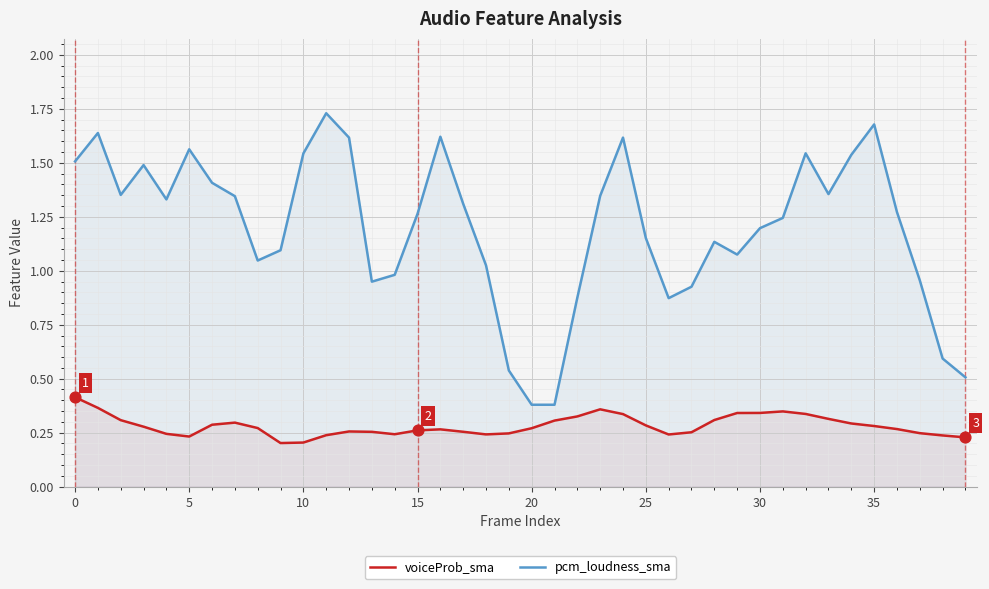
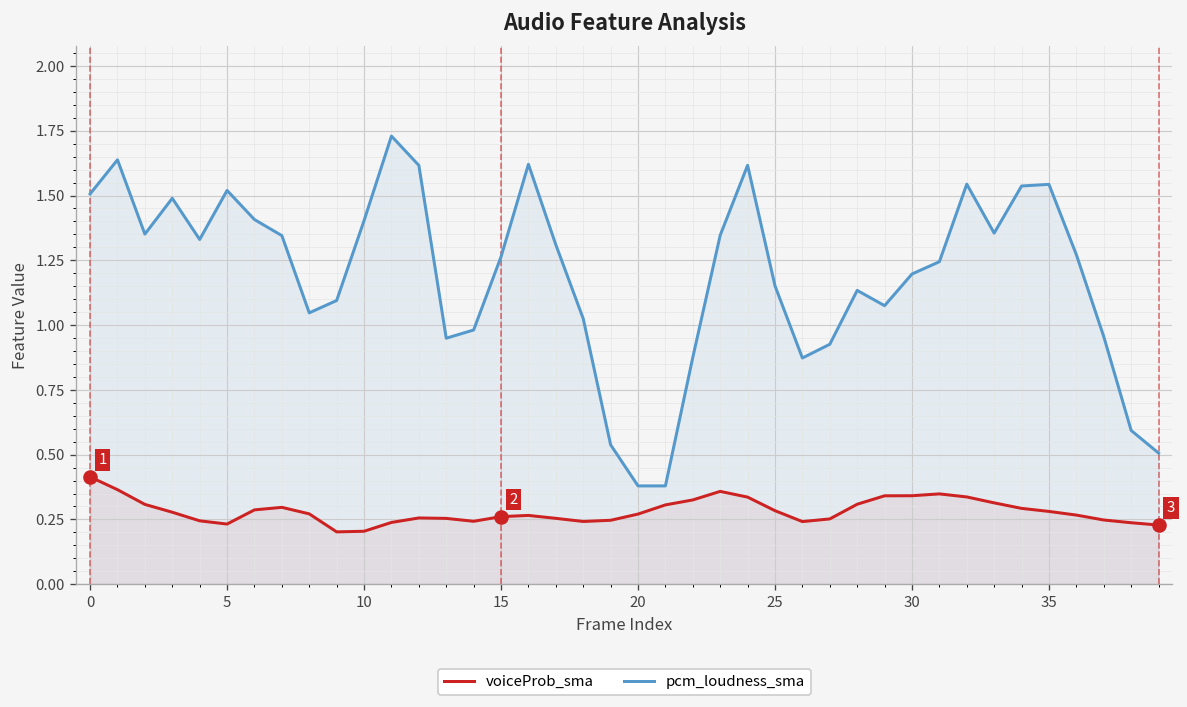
  {
    "pcm_loudness_sma": {
      "0": 1.51,
-     "5": 1.56,
-     "10": 1.54,
+     "5": 1.52,
+     "10": 1.40,
      "15": 1.26,
      "20": 0.38,
      "25": 1.15,
      "30": 1.20,
-     "35": 1.68
+     "35": 1.54
    }
  }
